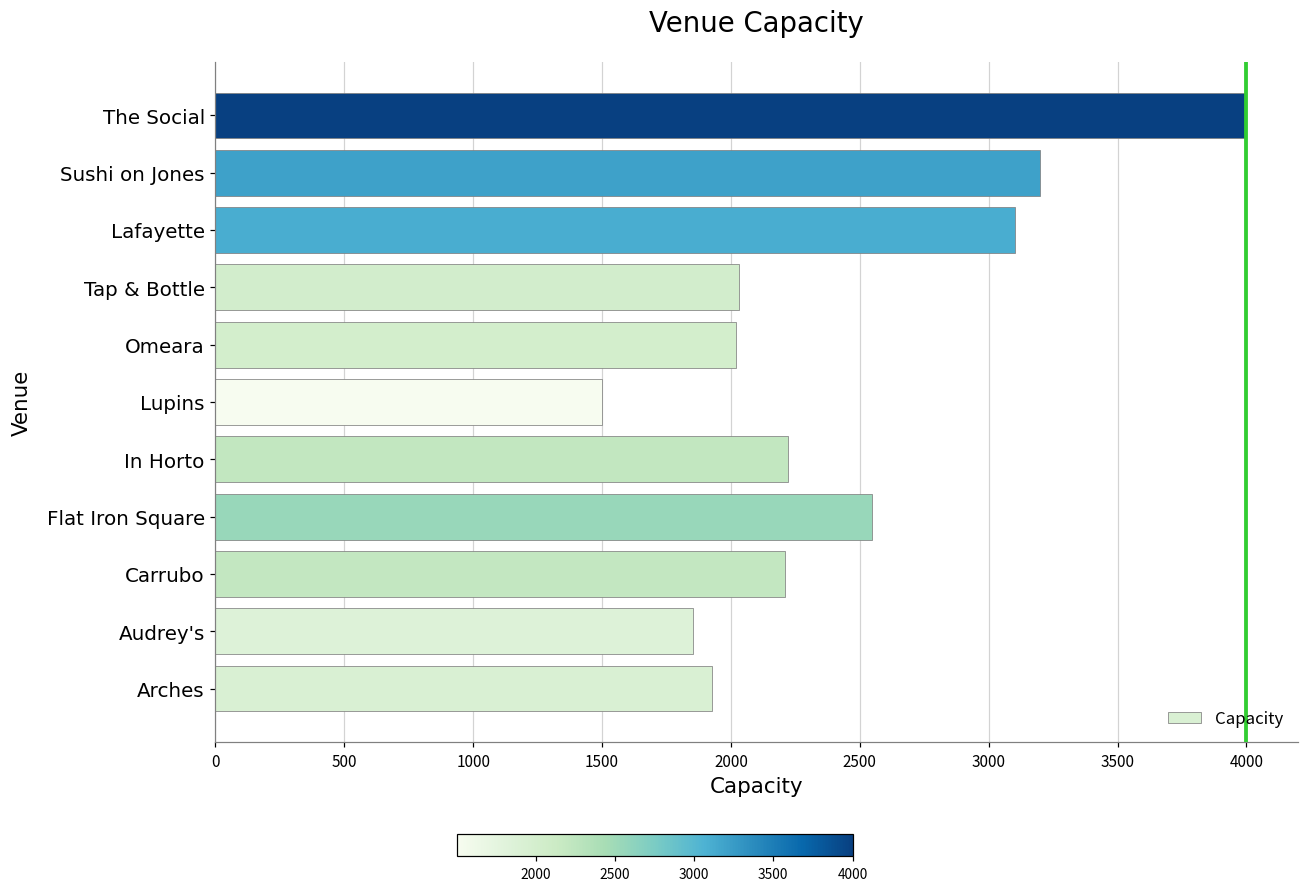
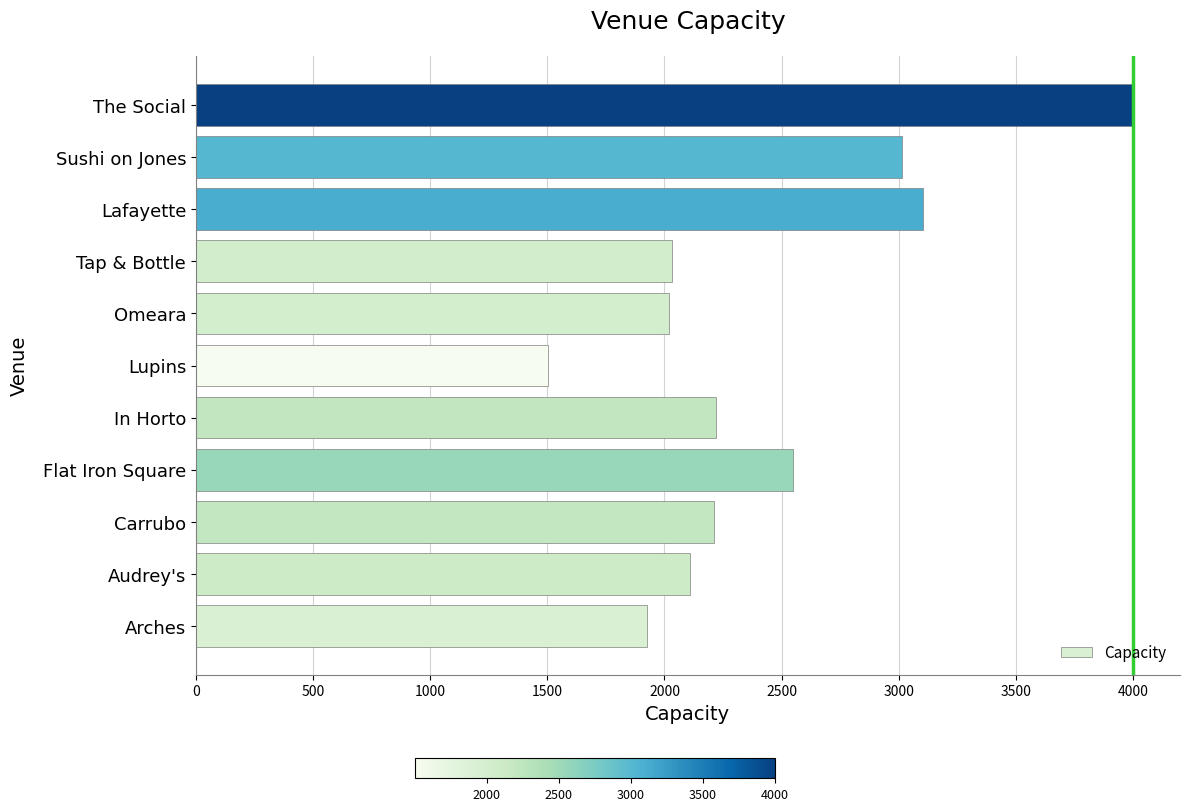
  {
    "The Social": 4000,
-   "Sushi on Jones": 3200,
+   "Sushi on Jones": 3010,
    "Lafayette": 3100,
    "Tap & Bottle": 2030,
    "Omeara": 2020,
    "Lupins": 1500,
    "In Horto": 2220,
    "Flat Iron Square": 2550,
    "Carrubo": 2210,
-   "Audrey's": 1850,
+   "Audrey's": 2110,
    "Arches": 1930
  }
